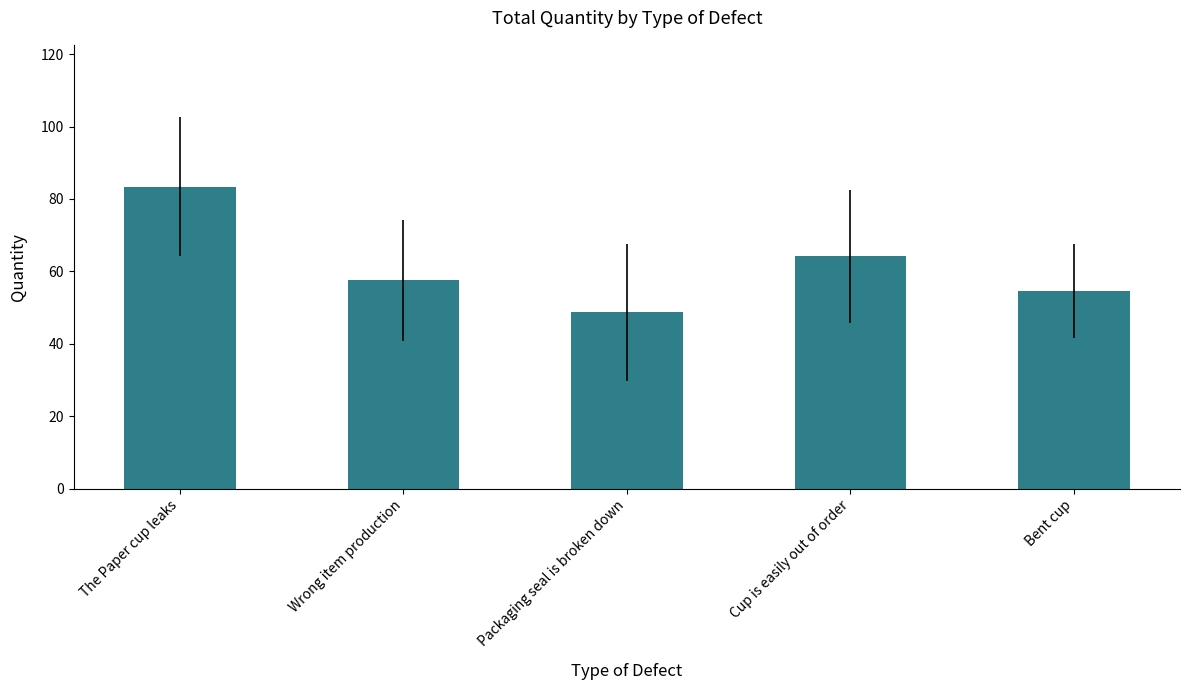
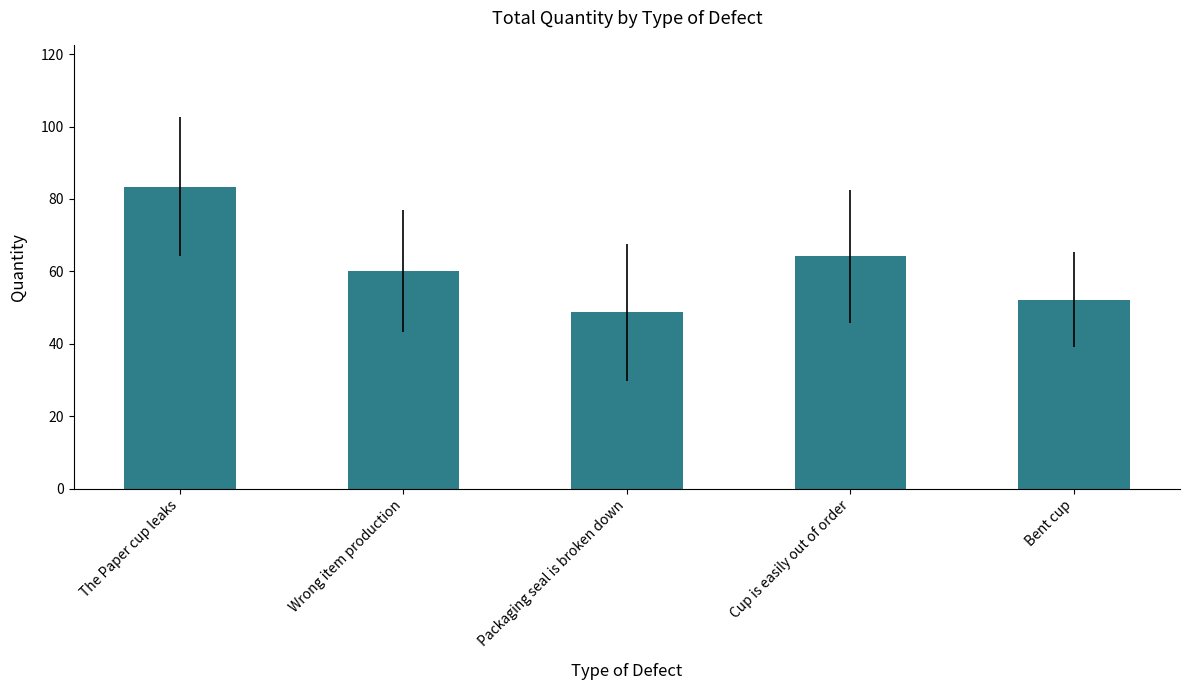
  {
    "The Paper cup leaks": 83,
-   "Wrong item production": 58,
+   "Wrong item production": 60,
    "Packaging seal is broken down": 49,
    "Cup is easily out of order": 64,
-   "Bent cup": 55
+   "Bent cup": 52
  }
